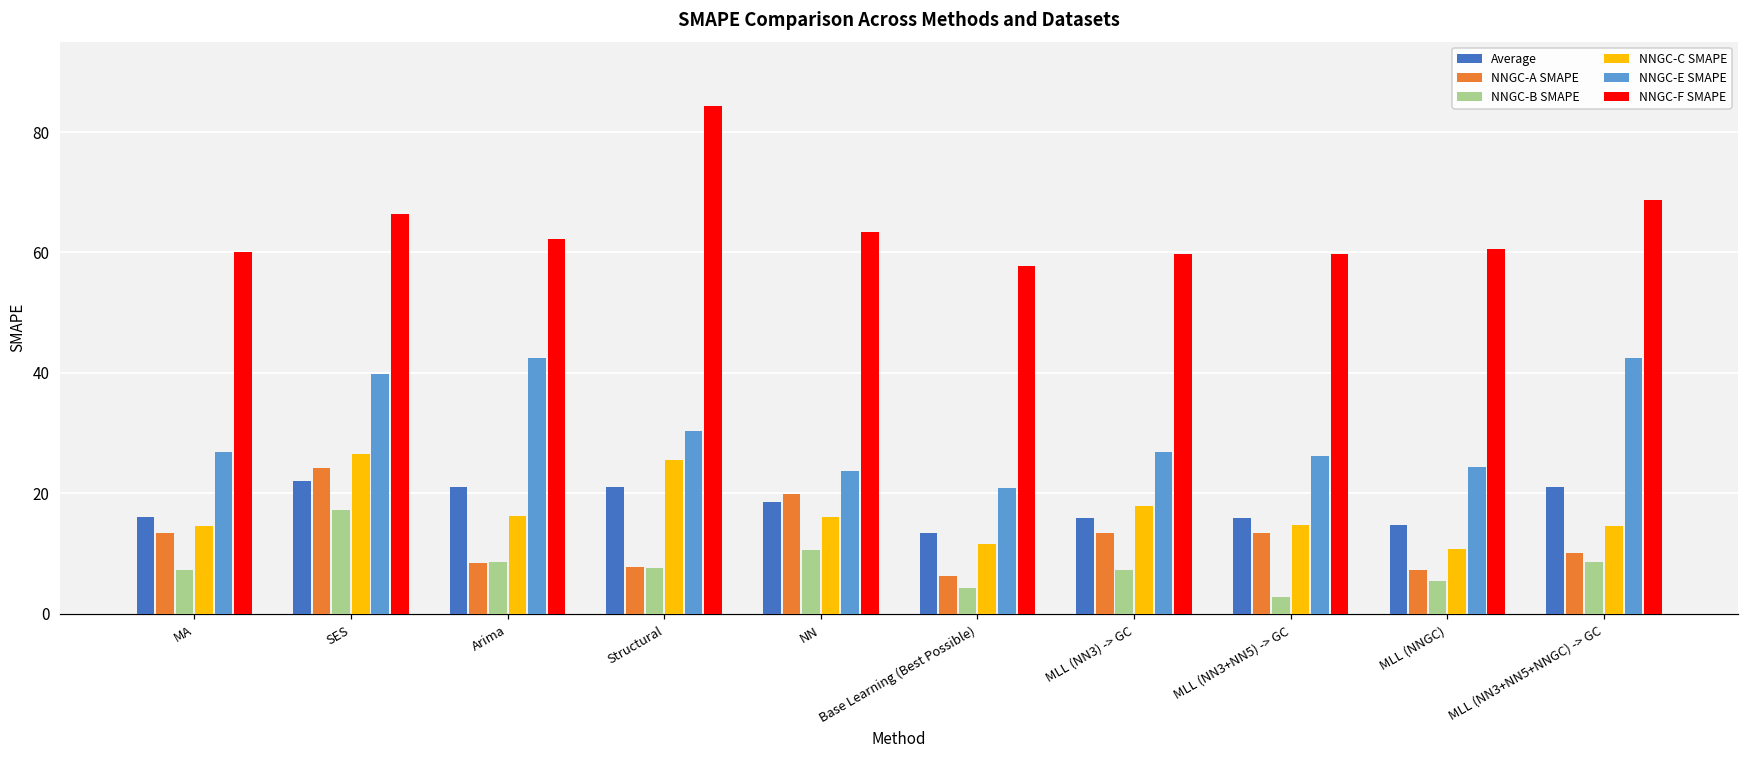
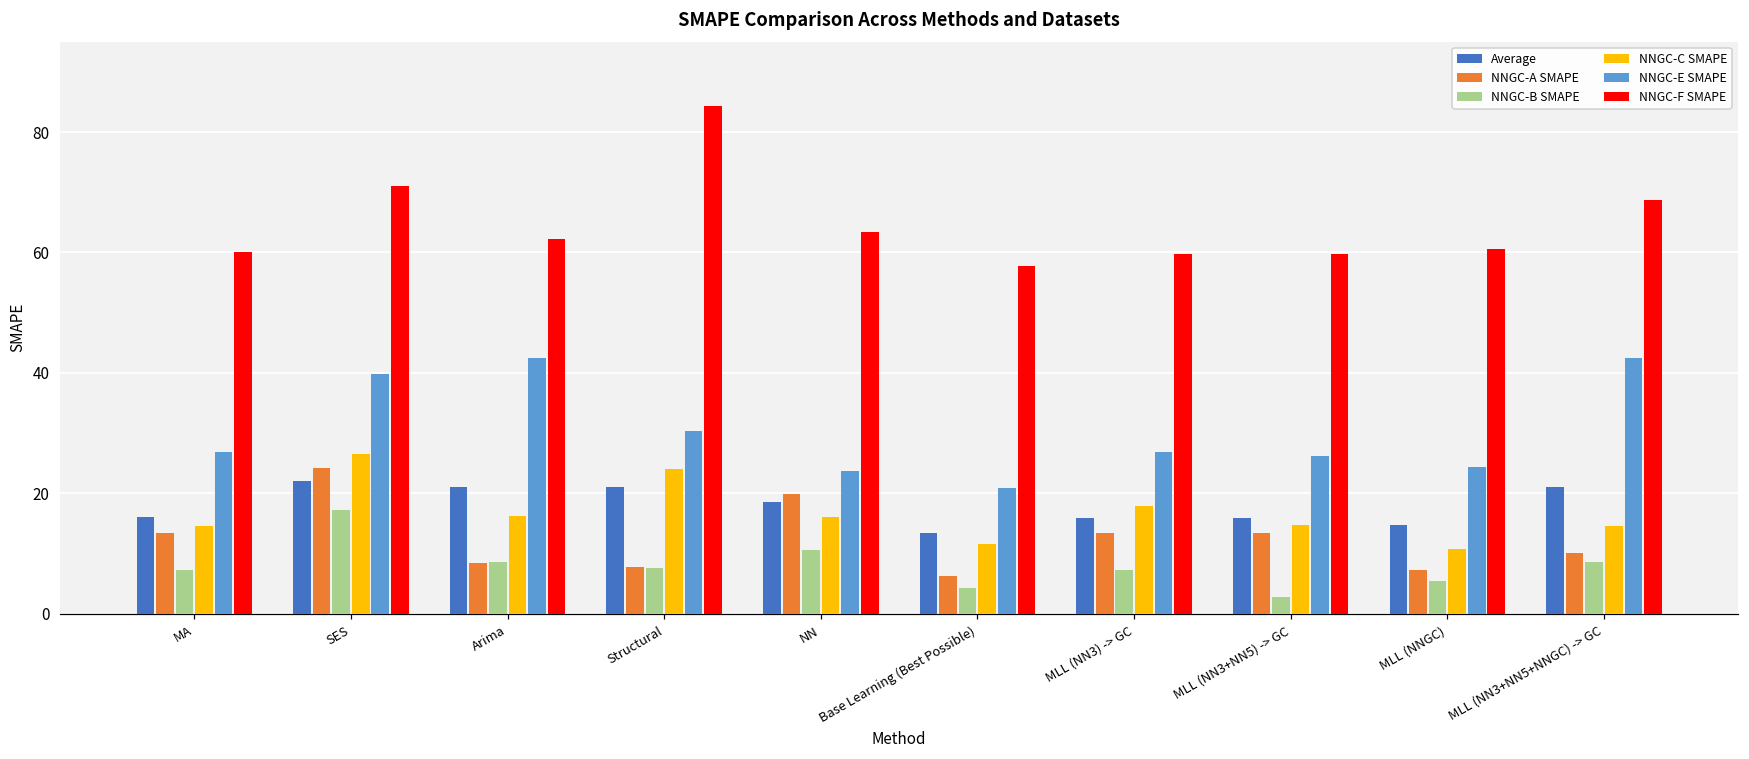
  {
    "NNGC-A SMAPE": {
      "MA": 13,
      "SES": 24,
      "Arima": 8,
      "Structural": 8,
      "NN": 20,
      "Base Learning (Best Possible)": 6,
      "MLL (NN3) -> GC": 13,
      "MLL (NN3+NN5) -> GC": 13,
      "MLL (NNGC)": 7,
      "MLL (NN3+NN5+NNGC) -> GC": 10
    },
    "NNGC-B SMAPE": {
      "MA": 7,
      "SES": 17,
      "Arima": 9,
      "Structural": 8,
      "NN": 11,
      "Base Learning (Best Possible)": 4,
      "MLL (NN3) -> GC": 7,
      "MLL (NN3+NN5) -> GC": 3,
      "MLL (NNGC)": 5,
      "MLL (NN3+NN5+NNGC) -> GC": 9
    },
    "NNGC-C SMAPE": {
      "MA": 15,
      "SES": 26,
      "Arima": 16,
-     "Structural": 26,
+     "Structural": 24,
      "NN": 16,
      "Base Learning (Best Possible)": 12,
      "MLL (NN3) -> GC": 18,
      "MLL (NN3+NN5) -> GC": 15,
      "MLL (NNGC)": 11,
      "MLL (NN3+NN5+NNGC) -> GC": 15
    },
    "NNGC-F SMAPE": {
      "MA": 60,
-     "SES": 66,
+     "SES": 71,
      "Arima": 62,
      "Structural": 84,
      "NN": 63,
      "Base Learning (Best Possible)": 58,
      "MLL (NN3) -> GC": 60,
      "MLL (NN3+NN5) -> GC": 60,
      "MLL (NNGC)": 61,
      "MLL (NN3+NN5+NNGC) -> GC": 69
    }
  }
